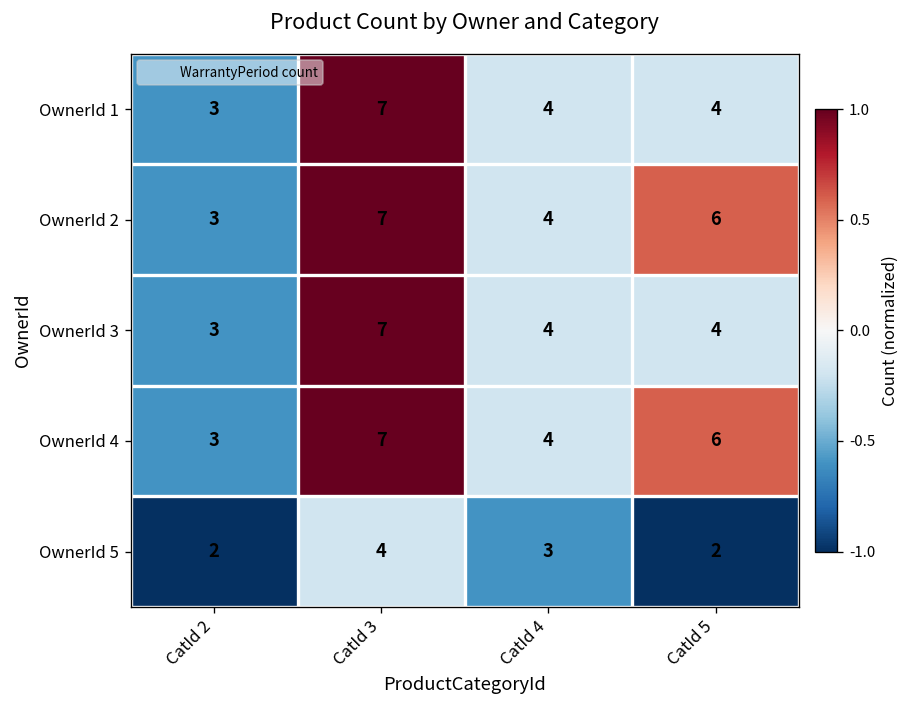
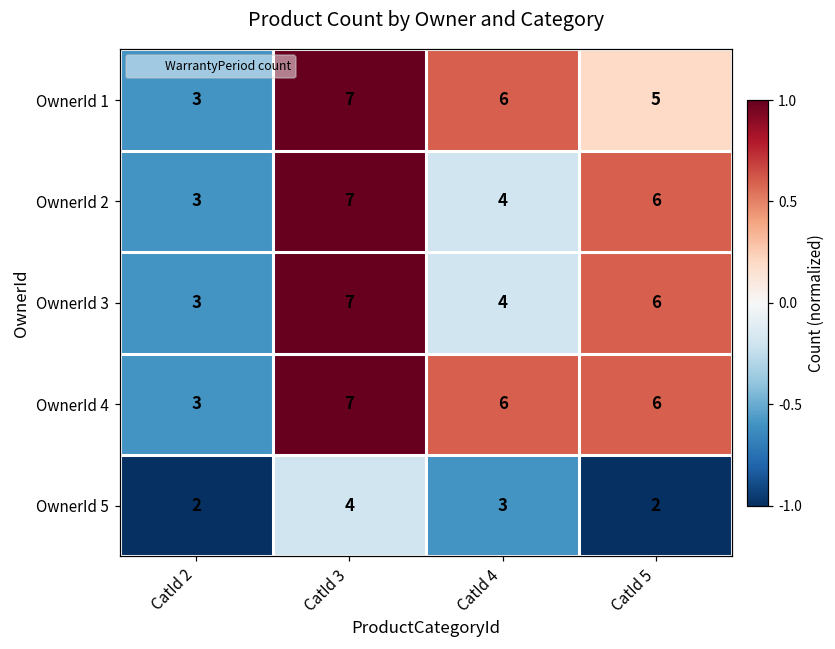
  {
    "OwnerId 1": {
      "CatId 2": 3,
      "CatId 3": 7,
-     "CatId 4": 4,
-     "CatId 5": 4
+     "CatId 4": 6,
+     "CatId 5": 5
    },
    "OwnerId 2": {
      "CatId 2": 3,
      "CatId 3": 7,
      "CatId 4": 4,
      "CatId 5": 6
    },
    "OwnerId 3": {
      "CatId 2": 3,
      "CatId 3": 7,
      "CatId 4": 4,
-     "CatId 5": 4
+     "CatId 5": 6
    },
    "OwnerId 4": {
      "CatId 2": 3,
      "CatId 3": 7,
-     "CatId 4": 4,
+     "CatId 4": 6,
      "CatId 5": 6
    },
    "OwnerId 5": {
      "CatId 2": 2,
      "CatId 3": 4,
      "CatId 4": 3,
      "CatId 5": 2
    }
  }
